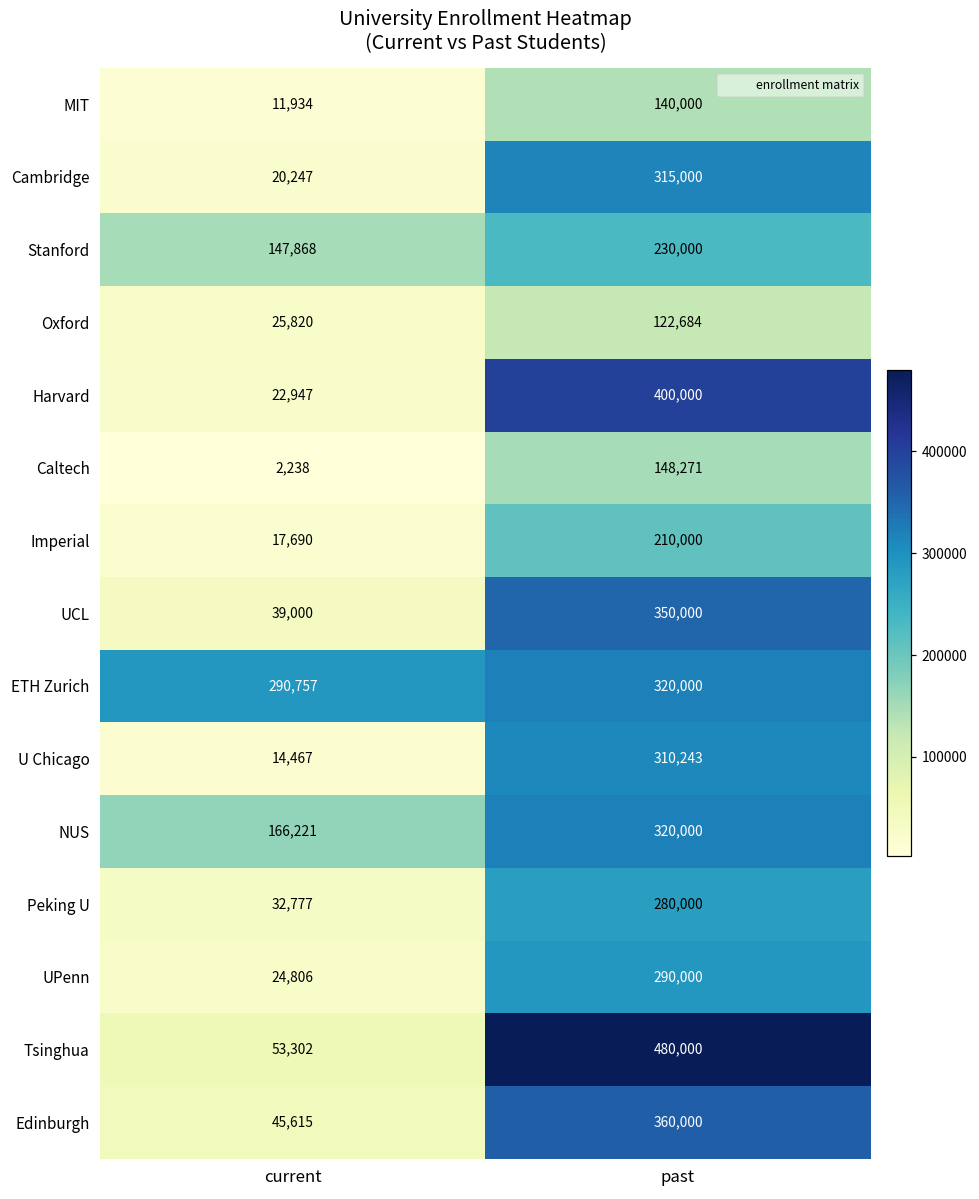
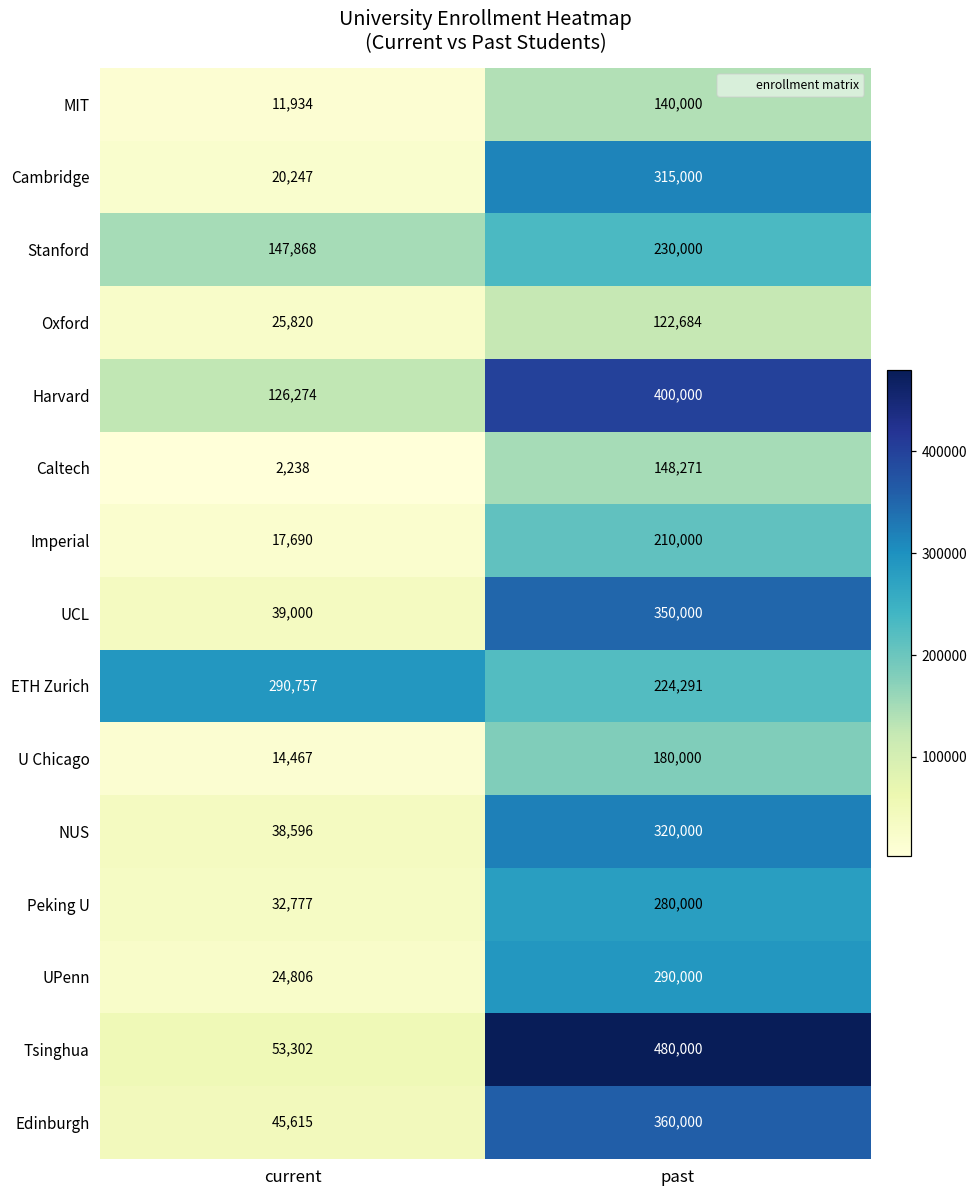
  {
    "MIT": {
      "current": "11,934",
      "past": "140,000"
    },
    "Cambridge": {
      "current": "20,247",
      "past": "315,000"
    },
    "Stanford": {
      "current": "147,868",
      "past": "230,000"
    },
    "Oxford": {
      "current": "25,820",
      "past": "122,684"
    },
    "Harvard": {
-     "current": "22,947",
+     "current": "126,274",
      "past": "400,000"
    },
    "Caltech": {
      "current": "2,238",
      "past": "148,271"
    },
    "Imperial": {
      "current": "17,690",
      "past": "210,000"
    },
    "UCL": {
      "current": "39,000",
      "past": "350,000"
    },
    "ETH Zurich": {
      "current": "290,757",
-     "past": "320,000"
+     "past": "224,291"
    },
    "U Chicago": {
      "current": "14,467",
-     "past": "310,243"
+     "past": "180,000"
    },
    "NUS": {
-     "current": "166,221",
+     "current": "38,596",
      "past": "320,000"
    },
    "Peking U": {
      "current": "32,777",
      "past": "280,000"
    },
    "UPenn": {
      "current": "24,806",
      "past": "290,000"
    },
    "Tsinghua": {
      "current": "53,302",
      "past": "480,000"
    },
    "Edinburgh": {
      "current": "45,615",
      "past": "360,000"
    }
  }
